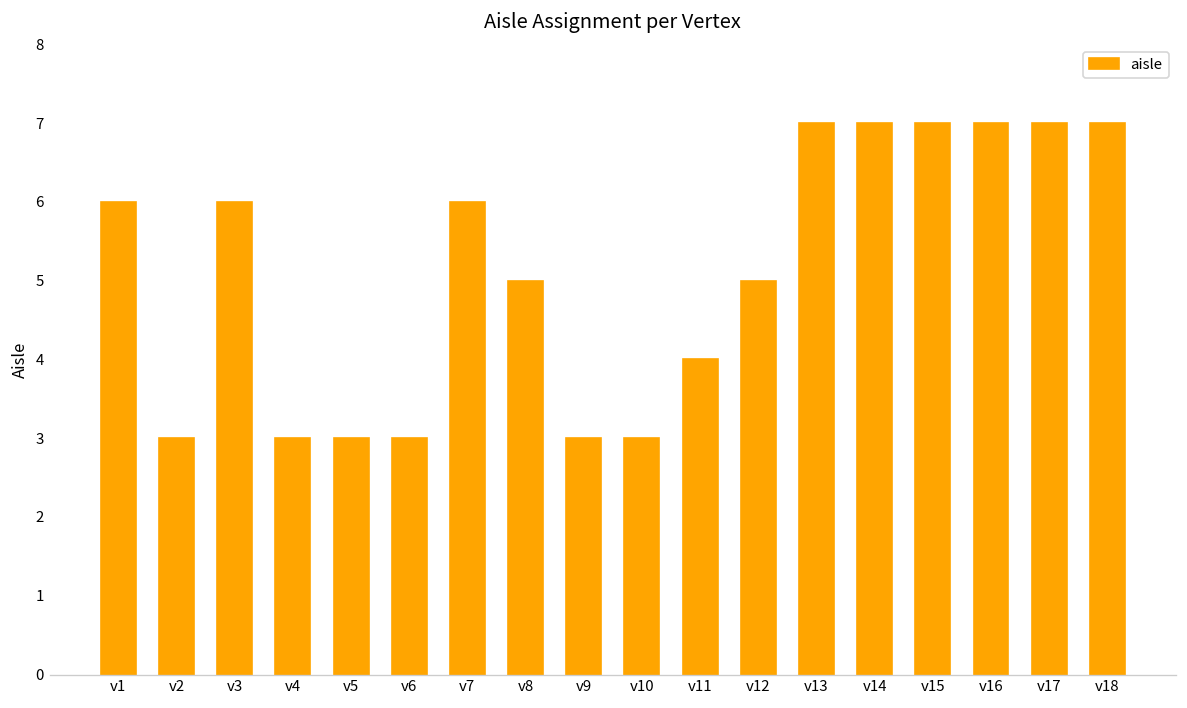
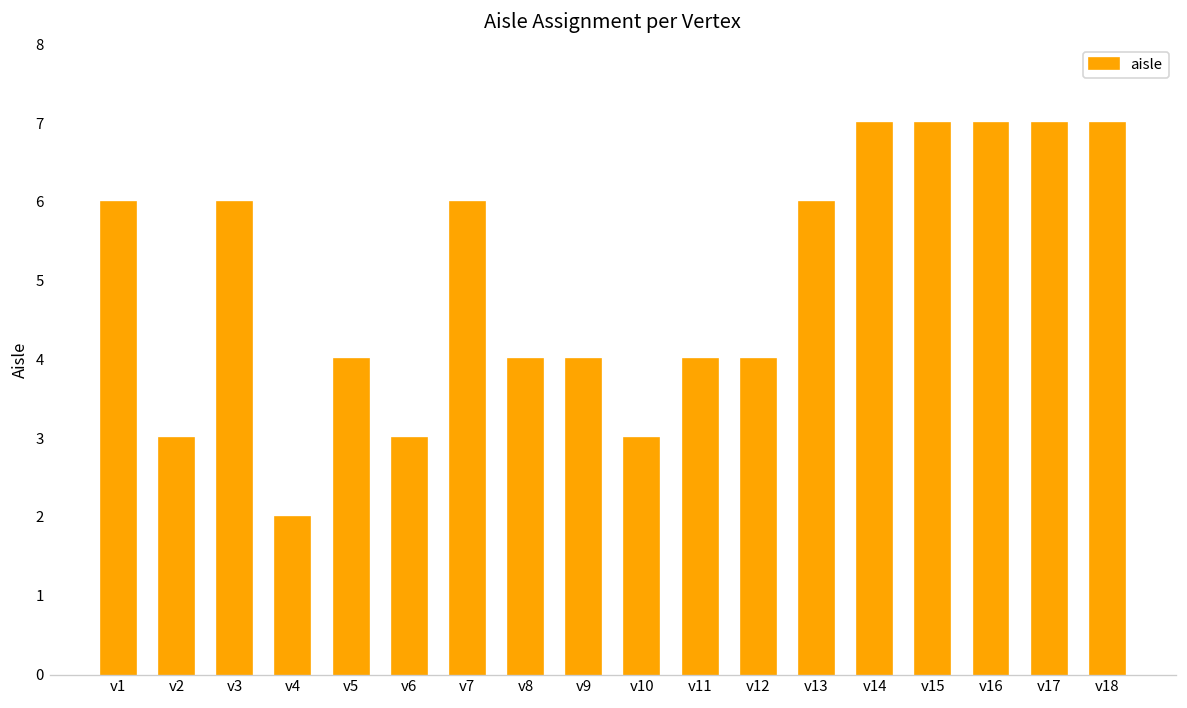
  {
    "v1": 6,
    "v2": 3,
    "v3": 6,
-   "v4": 3,
-   "v5": 3,
+   "v4": 2,
+   "v5": 4,
    "v6": 3,
    "v7": 6,
-   "v8": 5,
-   "v9": 3,
+   "v8": 4,
+   "v9": 4,
    "v10": 3,
    "v11": 4,
-   "v12": 5,
-   "v13": 7,
+   "v12": 4,
+   "v13": 6,
    "v14": 7,
    "v15": 7,
    "v16": 7,
    "v17": 7,
    "v18": 7
  }
